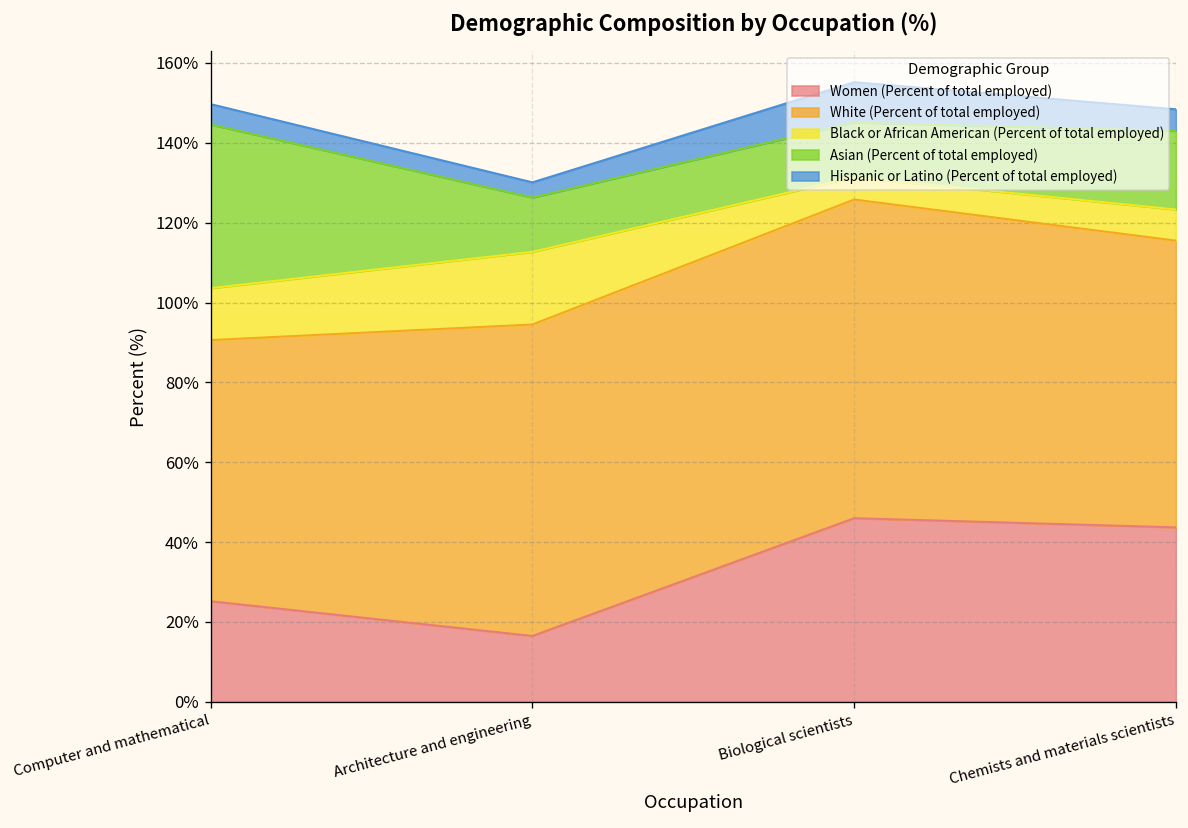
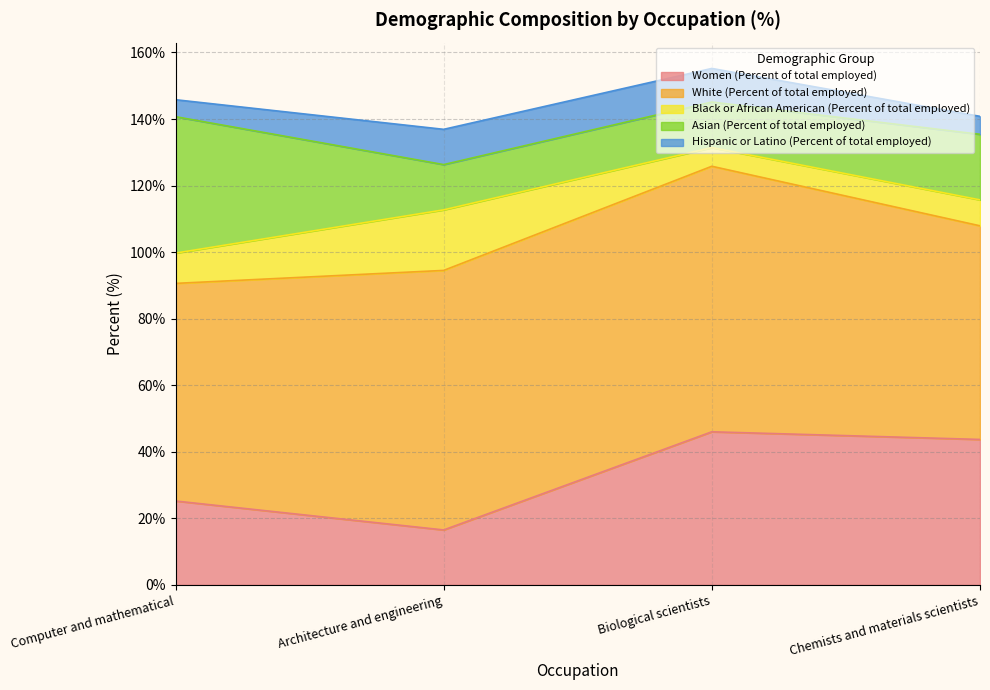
  {
    "Women (Percent of total employed)": {
      "Computer and mathematical": "25%",
      "Architecture and engineering": "17%",
      "Biological scientists": "46%",
      "Chemists and materials scientists": "44%"
    },
    "White (Percent of total employed)": {
      "Computer and mathematical": "65%",
      "Architecture and engineering": "78%",
      "Biological scientists": "80%",
-     "Chemists and materials scientists": "72%"
+     "Chemists and materials scientists": "64%"
    },
    "Black or African American (Percent of total employed)": {
-     "Computer and mathematical": "13%",
+     "Computer and mathematical": "9%",
      "Architecture and engineering": "18%",
      "Chemists and materials scientists": "8%"
    },
    "Asian (Percent of total employed)": {
      "Computer and mathematical": "41%",
      "Architecture and engineering": "14%",
      "Chemists and materials scientists": "20%"
    },
    "Hispanic or Latino (Percent of total employed)": {
      "Computer and mathematical": "5%",
-     "Architecture and engineering": "4%",
+     "Architecture and engineering": "11%",
      "Chemists and materials scientists": "5%"
    }
  }
